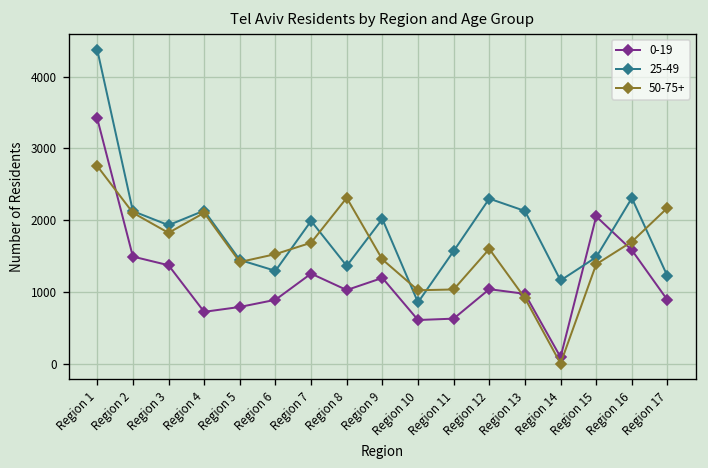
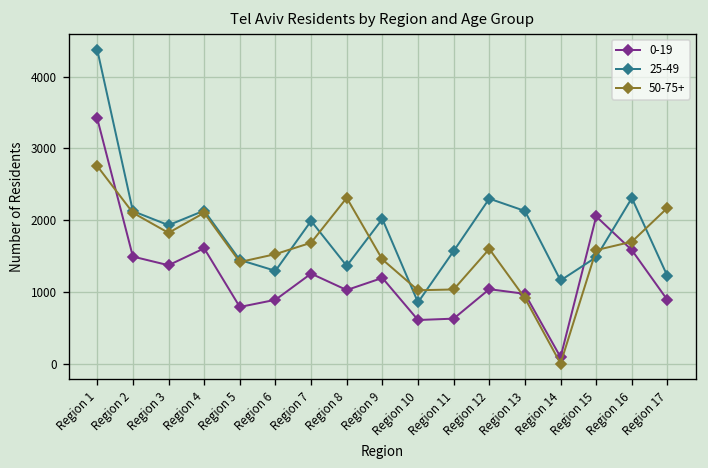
  {
    "0-19": {
      "Region 1": 3400,
      "Region 2": 1500,
      "Region 3": 1400,
-     "Region 4": 700,
+     "Region 4": 1600,
      "Region 5": 800,
      "Region 6": 900,
      "Region 7": 1300,
      "Region 8": 1000,
      "Region 9": 1200,
      "Region 10": 600,
      "Region 11": 600,
      "Region 12": 1000,
      "Region 13": 1000,
      "Region 14": 100,
      "Region 15": 2100,
      "Region 16": 1600,
      "Region 17": 900
    },
    "25-49": {
      "Region 1": 4400,
      "Region 3": 1900,
      "Region 6": 1300,
      "Region 7": 2000,
      "Region 8": 1400,
      "Region 9": 2000,
      "Region 10": 900,
      "Region 11": 1600,
      "Region 12": 2300,
      "Region 13": 2100,
      "Region 14": 1200,
      "Region 15": 1500,
      "Region 16": 2300,
      "Region 17": 1200
    },
    "50-75+": {
      "Region 1": 2800,
      "Region 3": 1800,
      "Region 6": 1500,
      "Region 7": 1700,
      "Region 8": 2300,
      "Region 9": 1500,
      "Region 10": 1000,
      "Region 11": 1000,
      "Region 12": 1600,
      "Region 13": 900,
      "Region 14": 0,
-     "Region 15": 1400,
+     "Region 15": 1600,
      "Region 16": 1700,
      "Region 17": 2200
    }
  }
